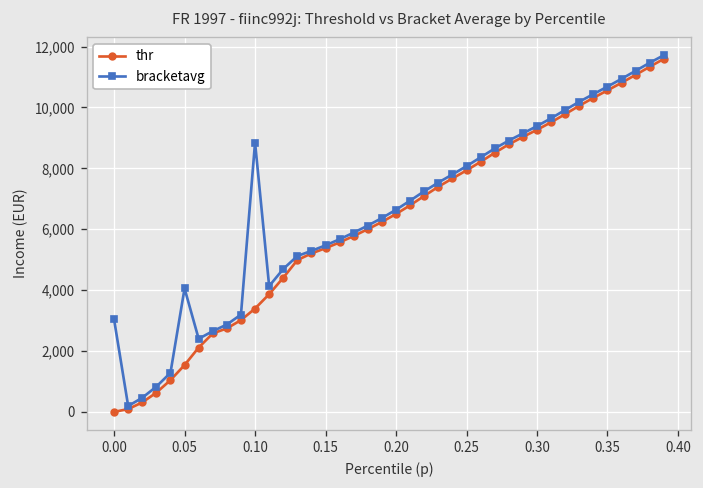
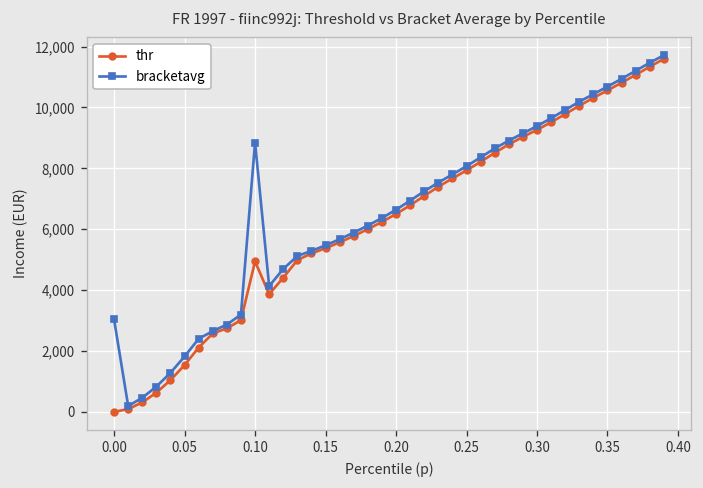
  {
    "thr": {
      "0.00": "0",
      "0.05": "1,500",
-     "0.10": "3,400",
+     "0.10": "4,900",
      "0.20": "6,500",
      "0.25": "7,900",
      "0.30": "9,300",
      "0.35": "10,600"
    },
    "bracketavg": {
      "0.00": "3,000",
-     "0.05": "4,100",
+     "0.05": "1,800",
      "0.10": "8,800",
      "0.20": "6,600",
      "0.25": "8,100",
      "0.30": "9,400",
      "0.35": "10,700"
    }
  }
